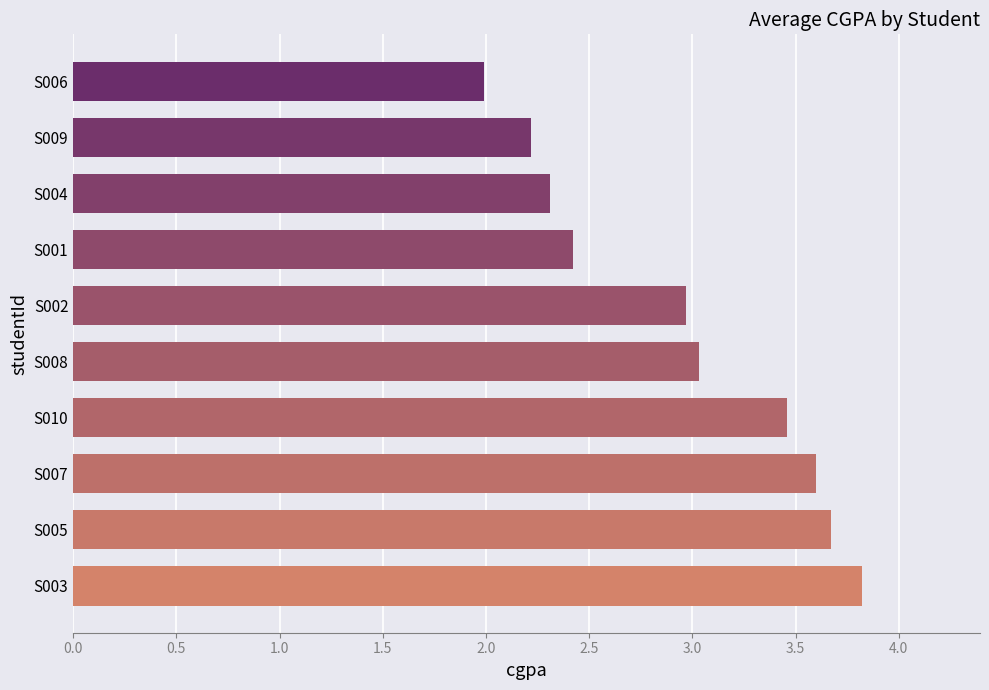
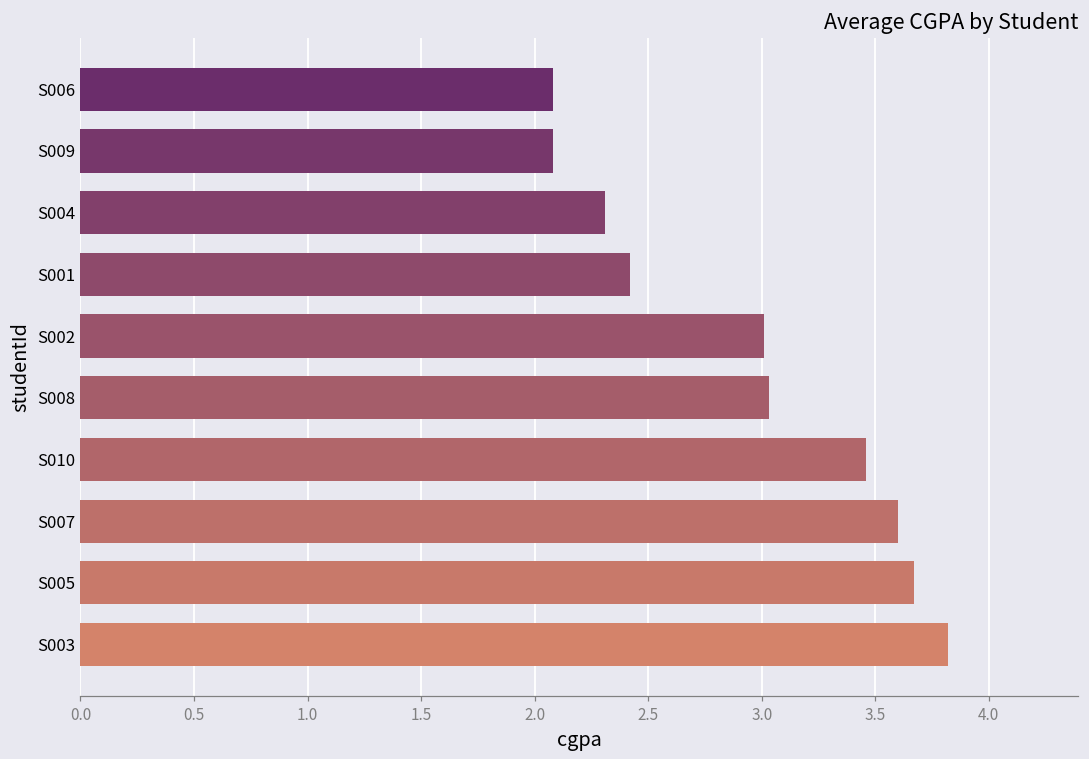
  {
-   "S006": 1.99,
-   "S009": 2.22,
+   "S006": 2.08,
+   "S009": 2.08,
    "S004": 2.31,
    "S001": 2.42,
-   "S002": 2.97,
+   "S002": 3.01,
    "S008": 3.03,
    "S010": 3.46,
    "S007": 3.60,
    "S005": 3.67,
    "S003": 3.82
  }
